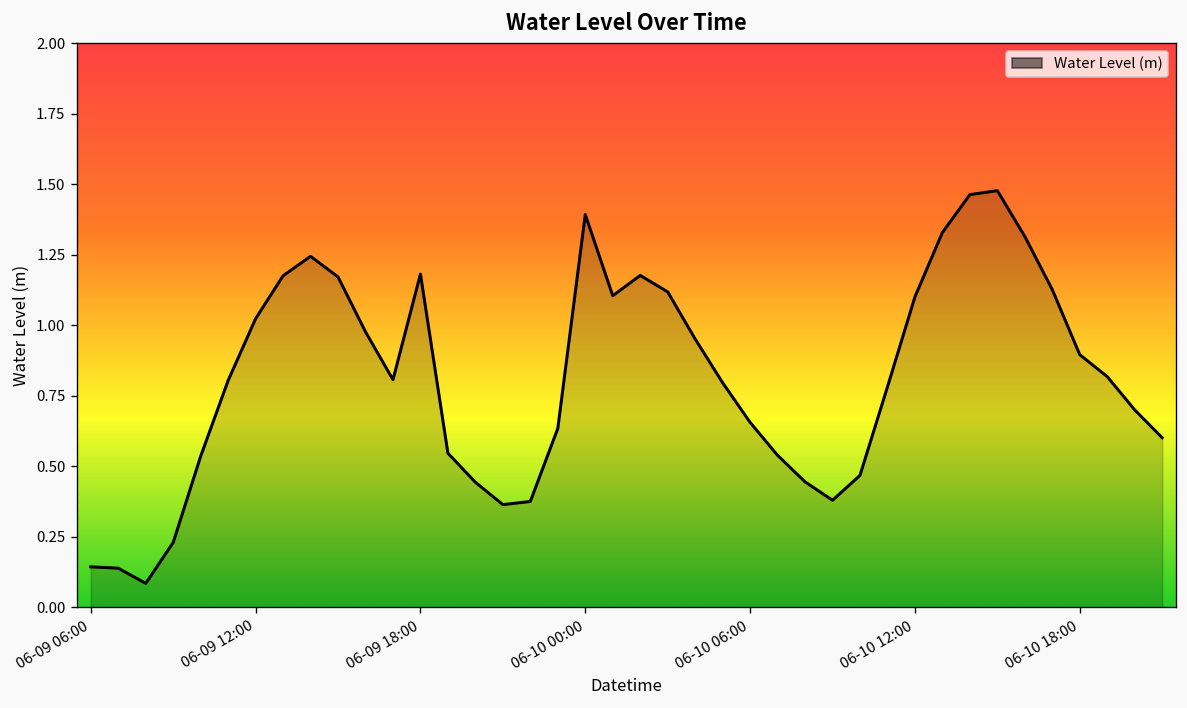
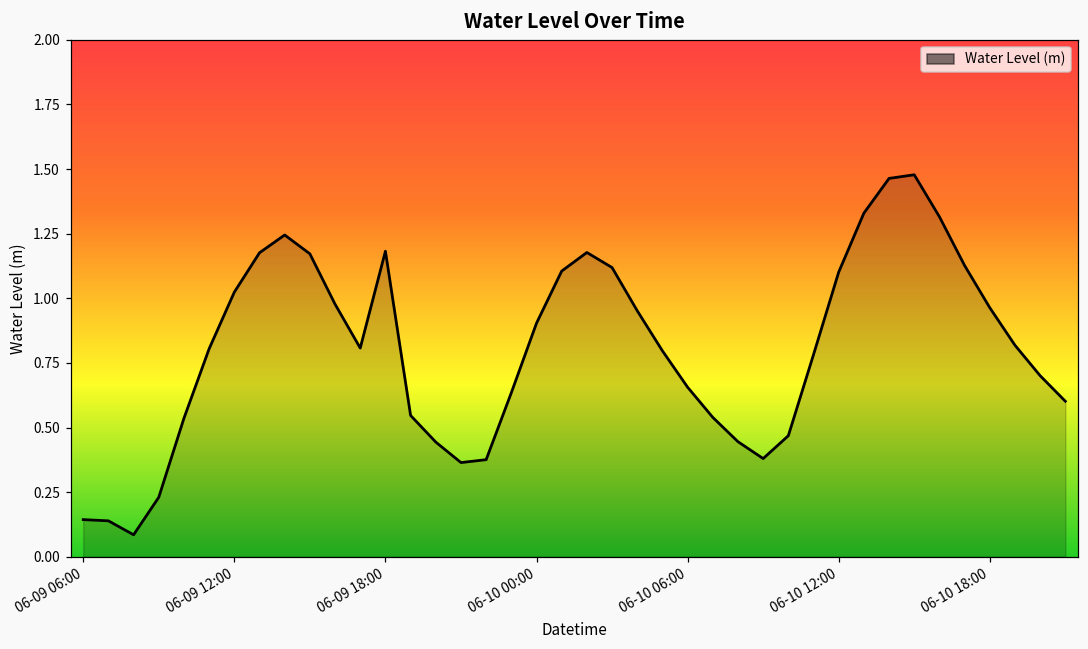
  {
    "06-09 06:00": 0.14,
    "06-09 12:00": 1.02,
    "06-09 18:00": 1.18,
-   "06-10 00:00": 1.39,
+   "06-10 00:00": 0.90,
    "06-10 06:00": 0.66,
    "06-10 12:00": 1.10,
-   "06-10 18:00": 0.90
+   "06-10 18:00": 0.96
  }
